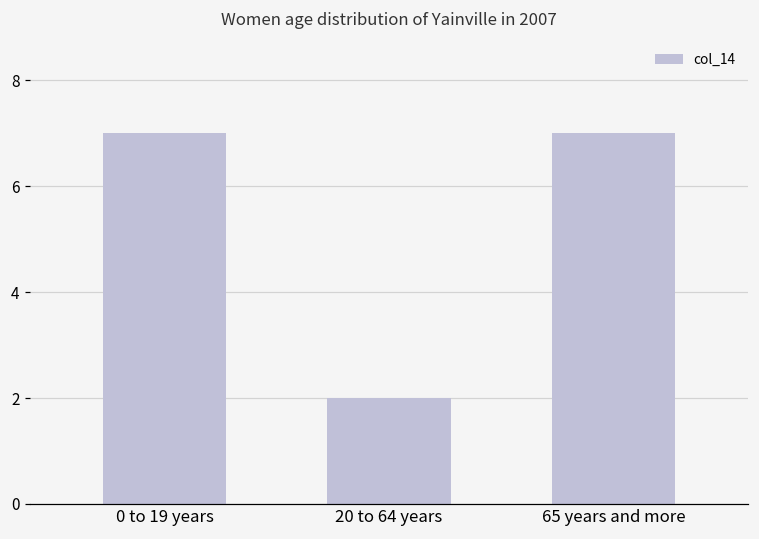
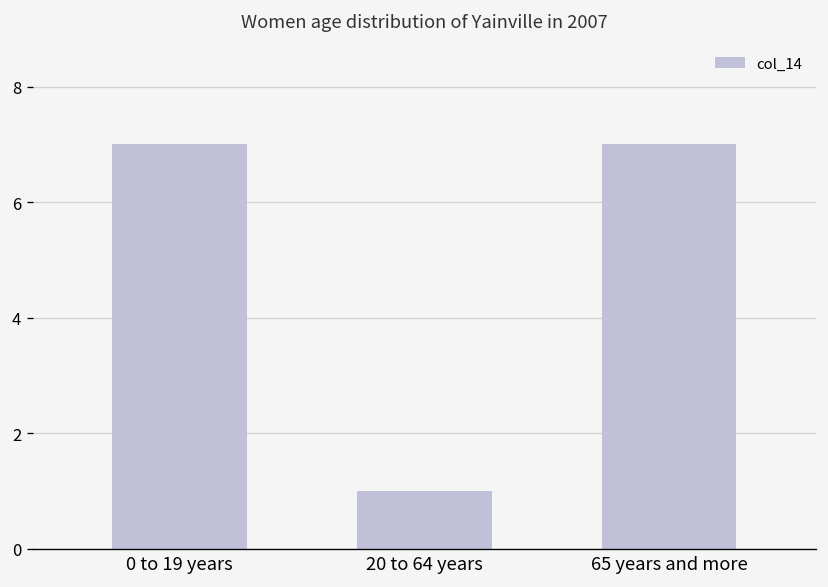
  {
    "0 to 19 years": 7,
-   "20 to 64 years": 2,
+   "20 to 64 years": 1,
    "65 years and more": 7
  }
